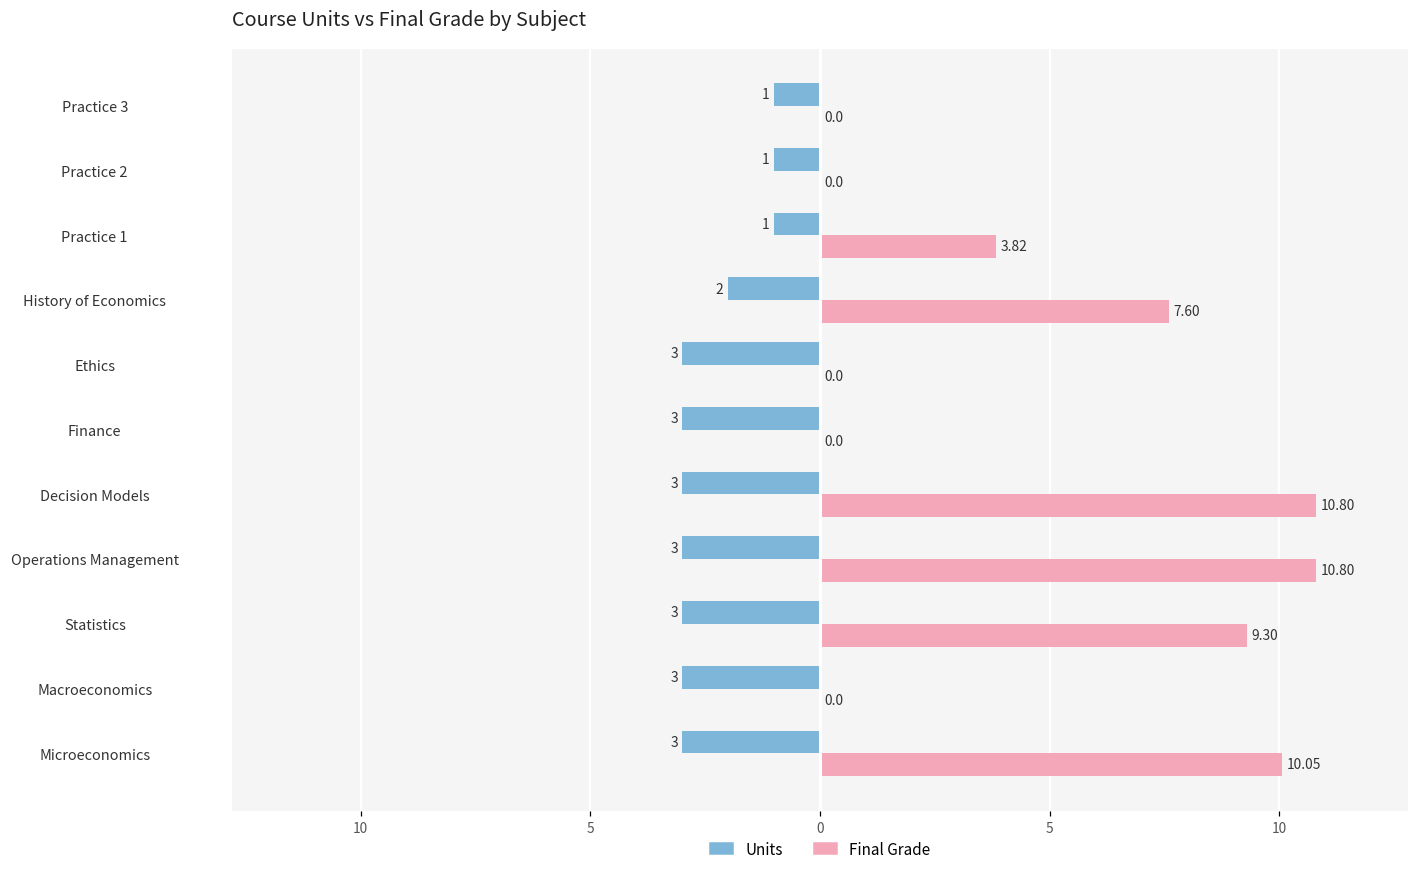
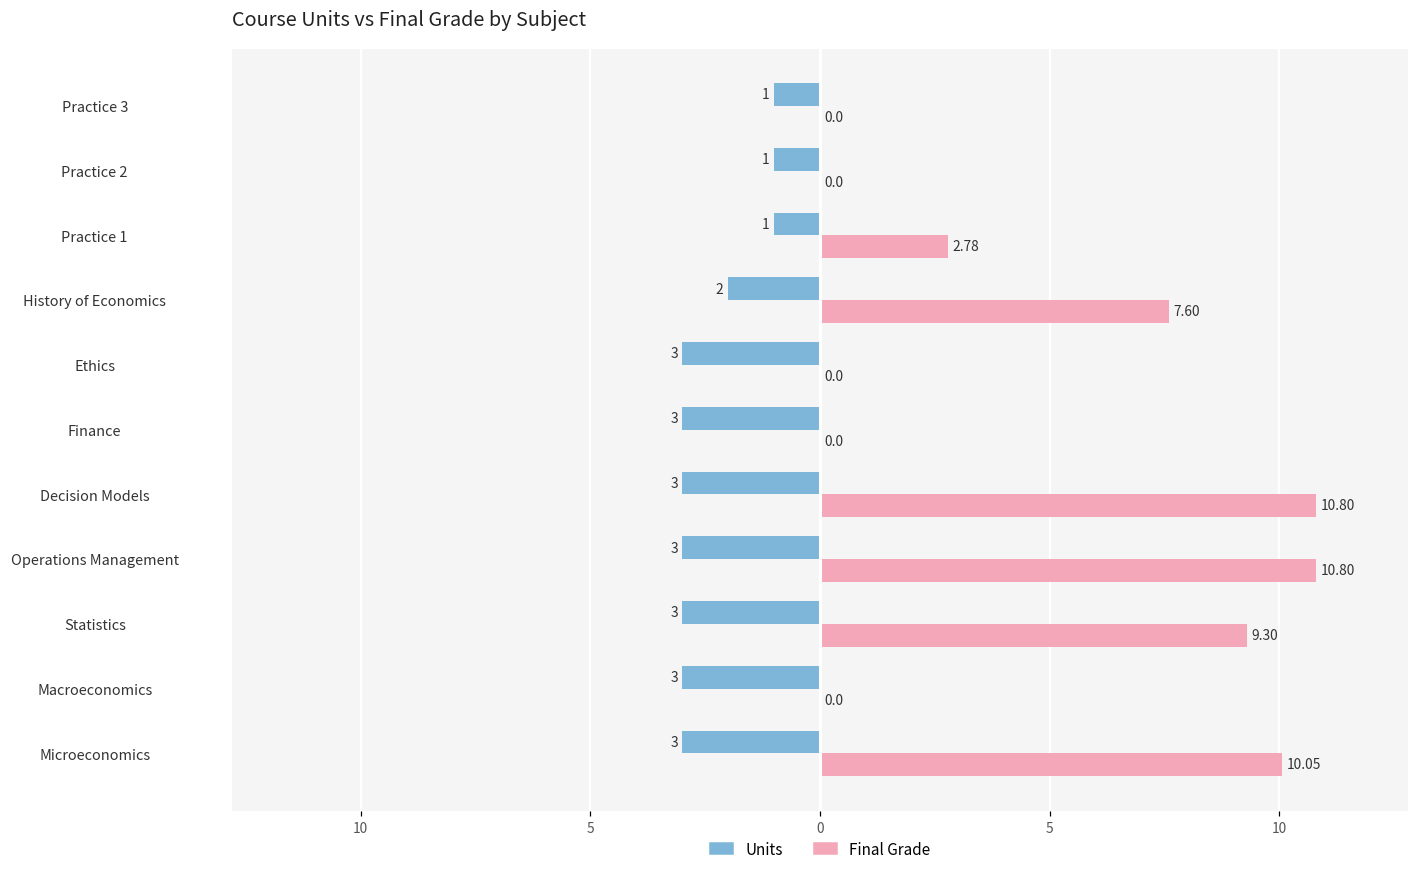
  {
    "Final Grade": {
      "Practice 3": 0.0,
      "Practice 2": 0.0,
-     "Practice 1": 3.82,
+     "Practice 1": 2.78,
      "History of Economics": 7.60,
      "Ethics": 0.0,
      "Finance": 0.0,
      "Decision Models": 10.80,
      "Operations Management": 10.80,
      "Statistics": 9.30,
      "Macroeconomics": 0.0,
      "Microeconomics": 10.05
    }
  }
